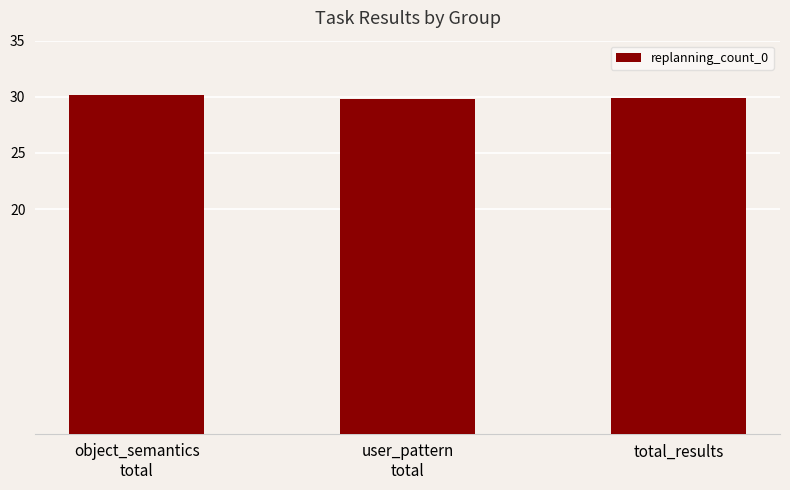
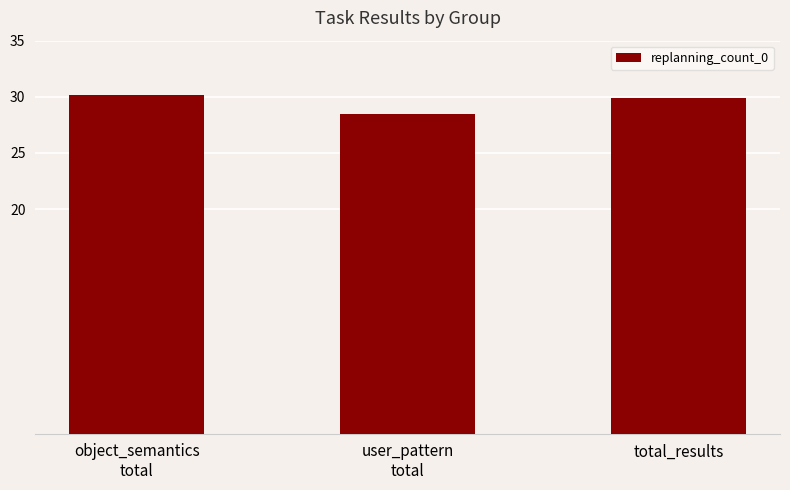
  {
    "object_semantics total": 30.1,
-   "user_pattern total": 29.8,
+   "user_pattern total": 28.5,
    "total_results": 29.9
  }
